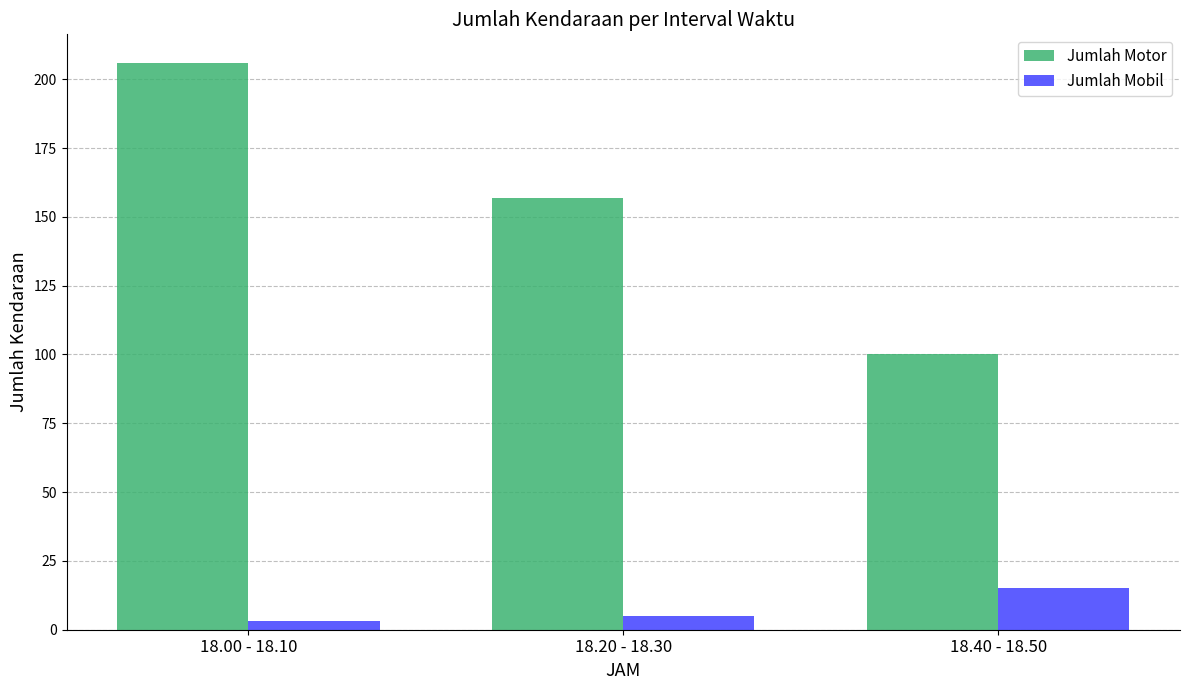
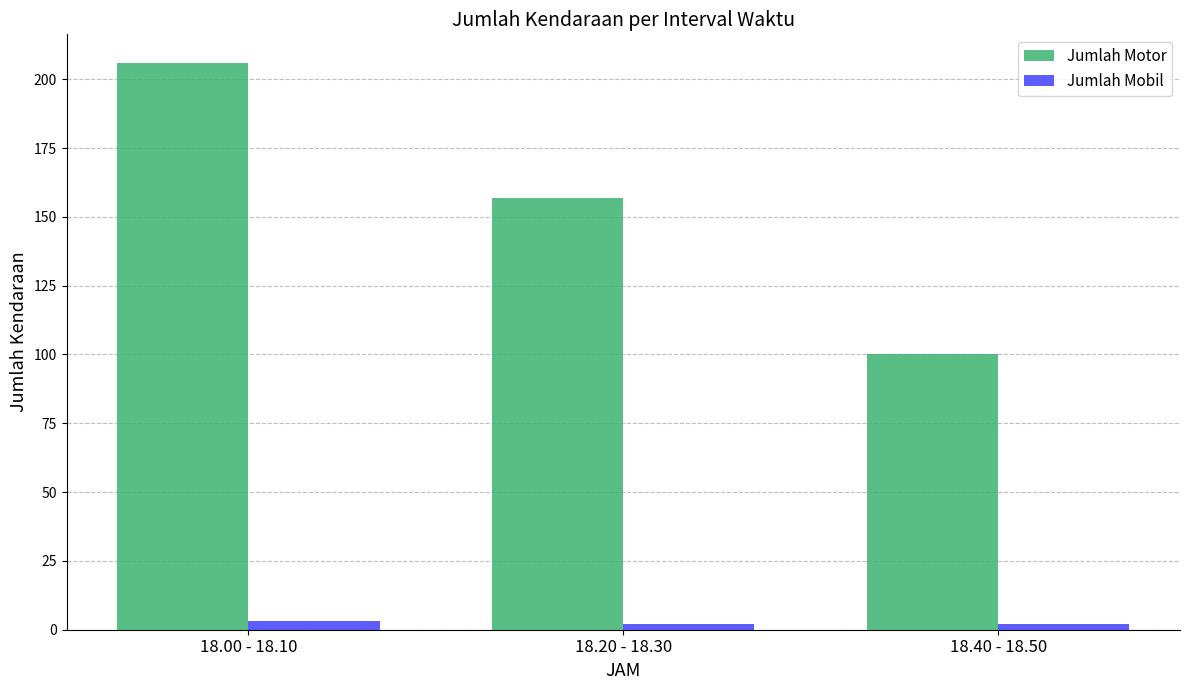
  {
    "Jumlah Motor": {
      "18.00 - 18.10": 206,
      "18.20 - 18.30": 157,
      "18.40 - 18.50": 100
    },
    "Jumlah Mobil": {
      "18.00 - 18.10": 3,
-     "18.20 - 18.30": 5,
-     "18.40 - 18.50": 15
+     "18.20 - 18.30": 2,
+     "18.40 - 18.50": 2
    }
  }
